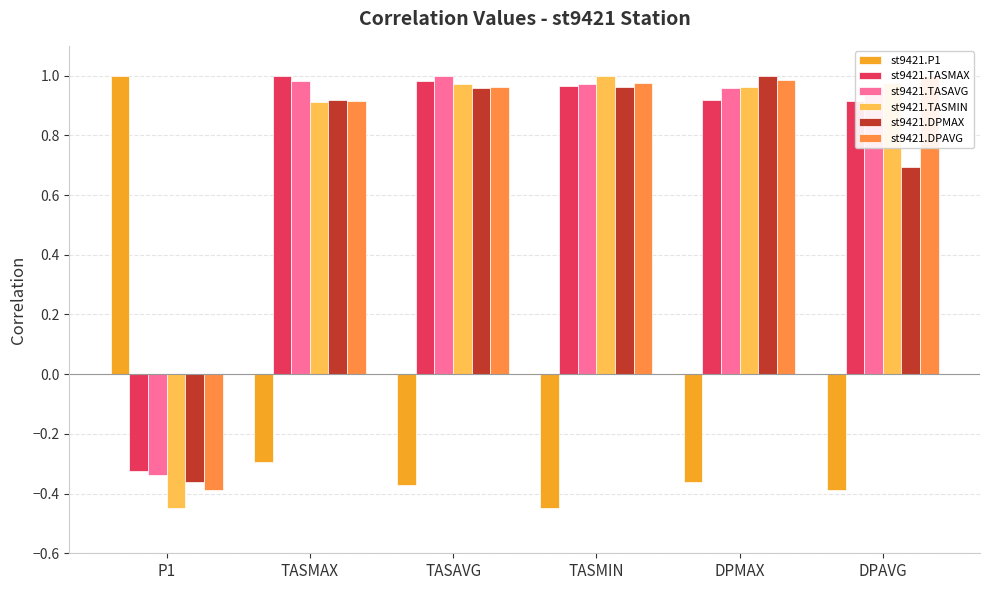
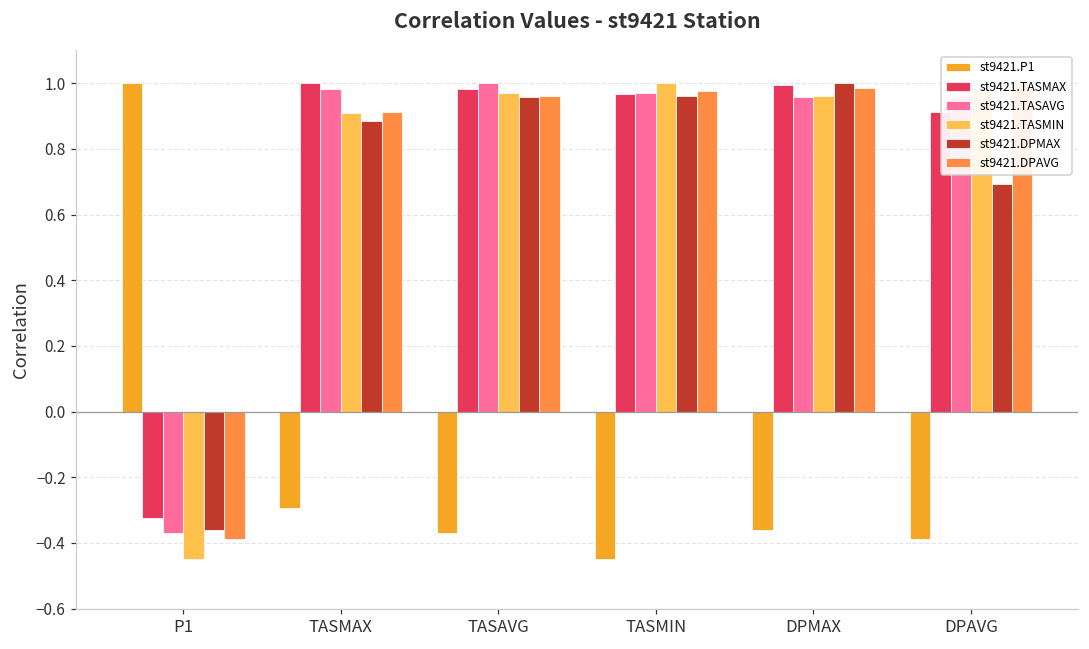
  {
    "st9421.TASMAX": {
      "P1": -0.32,
      "TASMAX": 1.00,
      "TASAVG": 0.98,
      "TASMIN": 0.97,
-     "DPMAX": 0.92
+     "DPMAX": 0.99
    },
    "st9421.TASAVG": {
-     "P1": -0.34,
+     "P1": -0.37,
      "TASMAX": 0.98,
      "TASAVG": 1.00,
      "TASMIN": 0.97,
      "DPMAX": 0.96
    },
    "st9421.DPMAX": {
      "P1": -0.36,
-     "TASMAX": 0.92,
+     "TASMAX": 0.88,
      "TASAVG": 0.96,
      "TASMIN": 0.96,
      "DPMAX": 1.00,
      "DPAVG": 0.69
    }
  }
